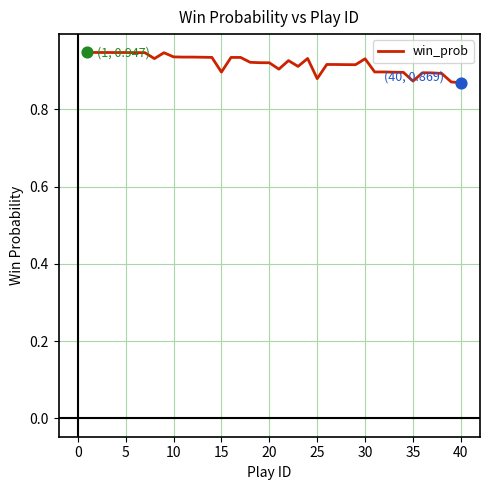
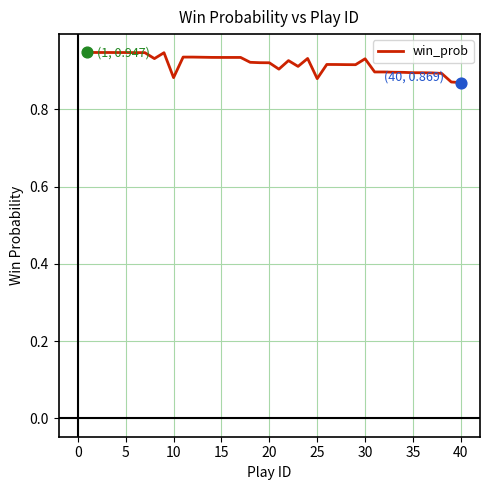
  {
    "win_prob": {
-     "10": 0.94,
-     "15": 0.90,
+     "10": 0.88,
+     "15": 0.93,
      "20": 0.92,
      "25": 0.88,
      "30": 0.93,
-     "35": 0.87
+     "35": 0.89
    }
  }
